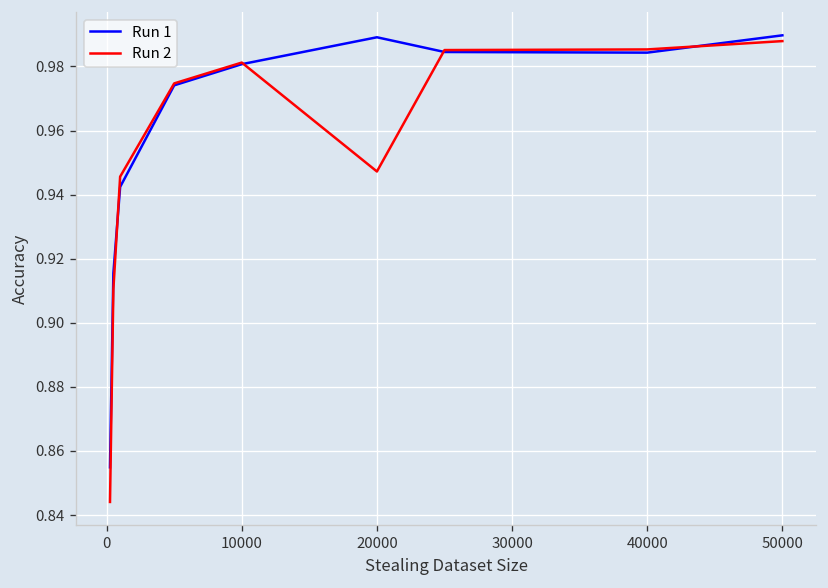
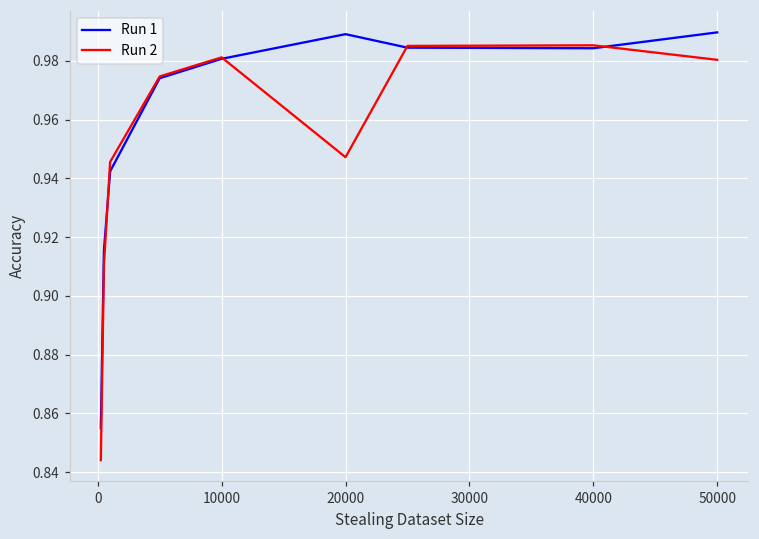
  {
    "Run 1": {
      "20000": 0.989,
      "40000": 0.984,
      "50000": 0.990
    },
    "Run 2": {
      "20000": 0.947,
      "40000": 0.985,
-     "50000": 0.988
+     "50000": 0.980
    }
  }
